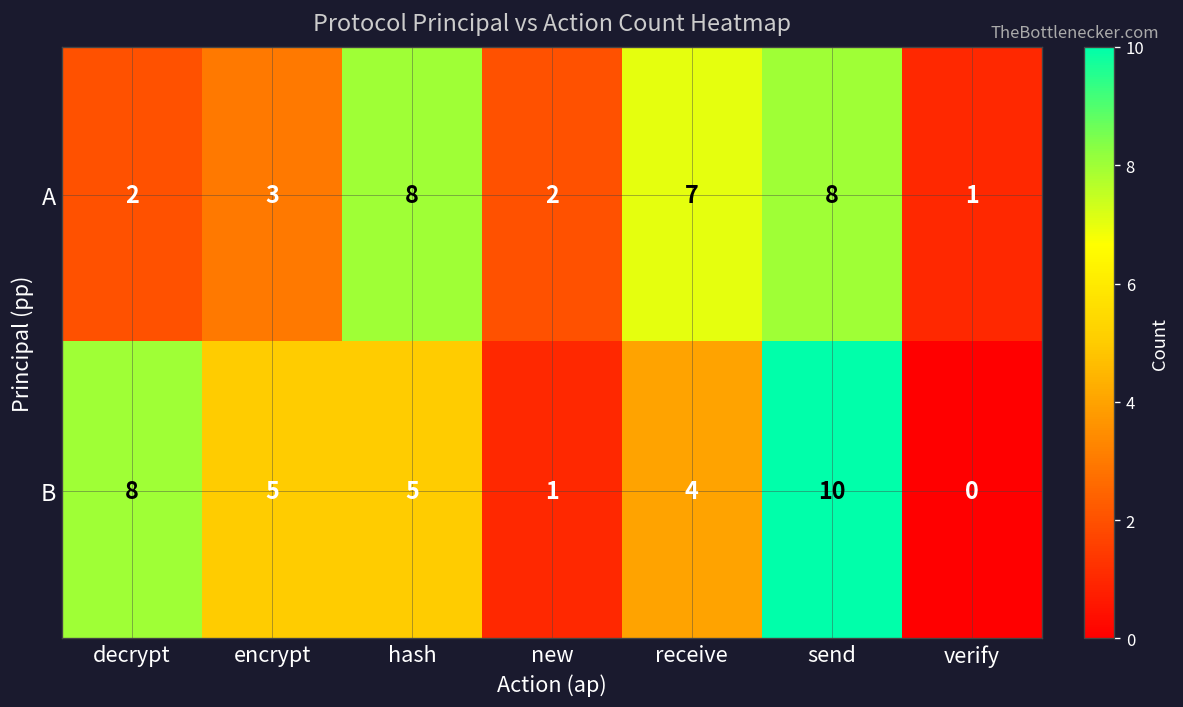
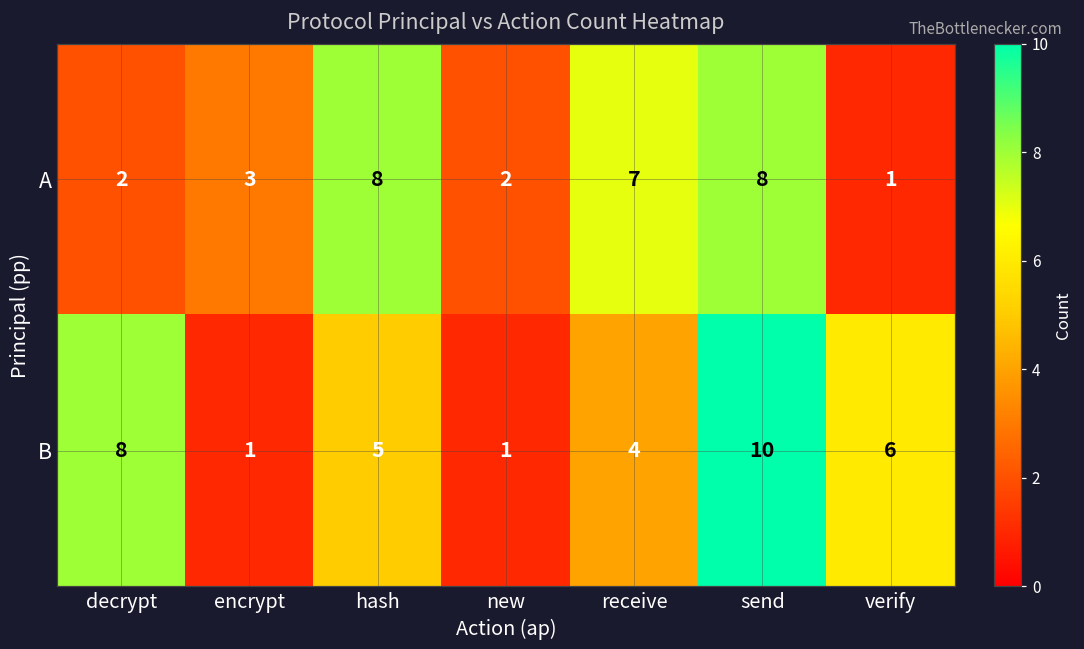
  {
    "A": {
      "decrypt": 2,
      "encrypt": 3,
      "hash": 8,
      "new": 2,
      "receive": 7,
      "send": 8,
      "verify": 1
    },
    "B": {
      "decrypt": 8,
-     "encrypt": 5,
+     "encrypt": 1,
      "hash": 5,
      "new": 1,
      "receive": 4,
      "send": 10,
-     "verify": 0
+     "verify": 6
    }
  }
